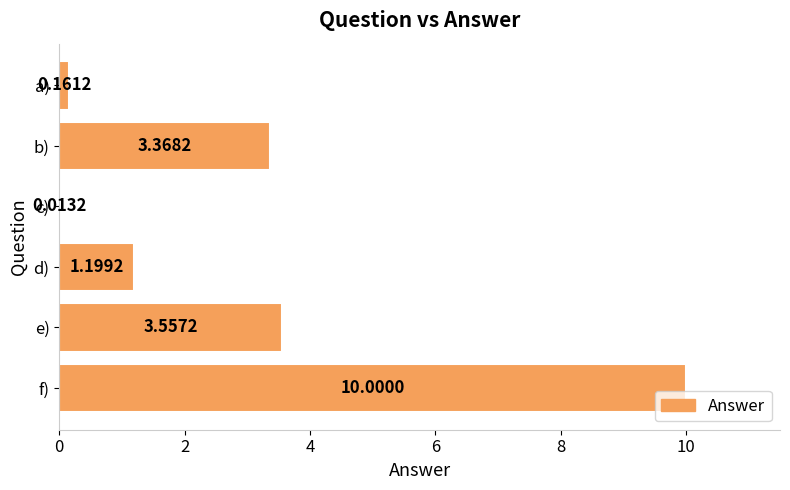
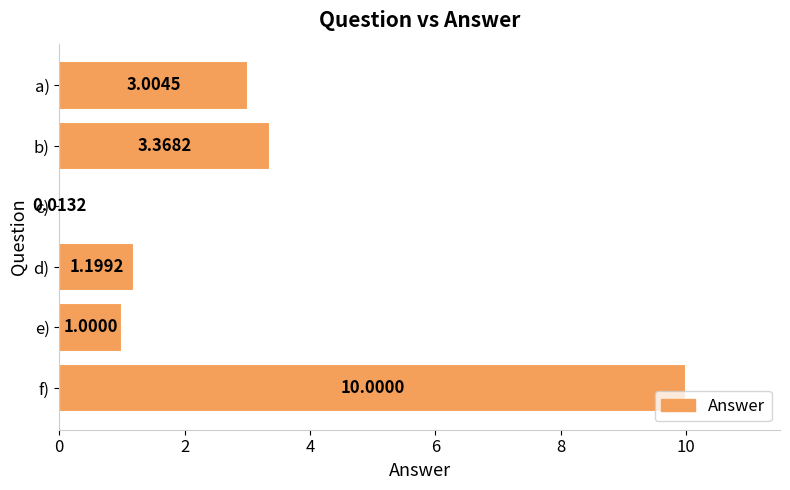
  {
-   "a)": 0.1612,
+   "a)": 3.0045,
    "b)": 3.3682,
    "c)": 0.0132,
    "d)": 1.1992,
-   "e)": 3.5572,
+   "e)": 1.0000,
    "f)": 10.0000
  }
